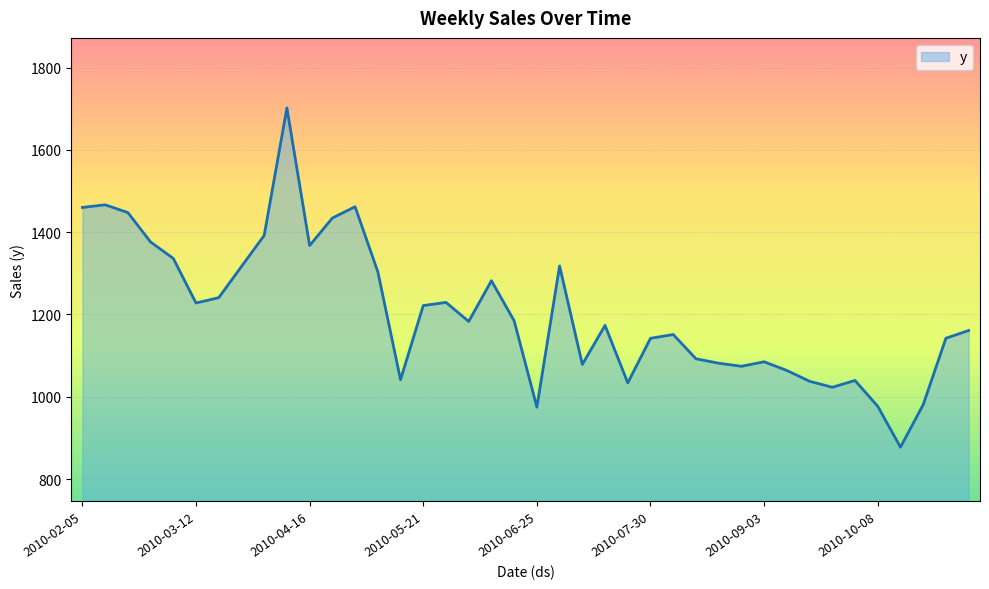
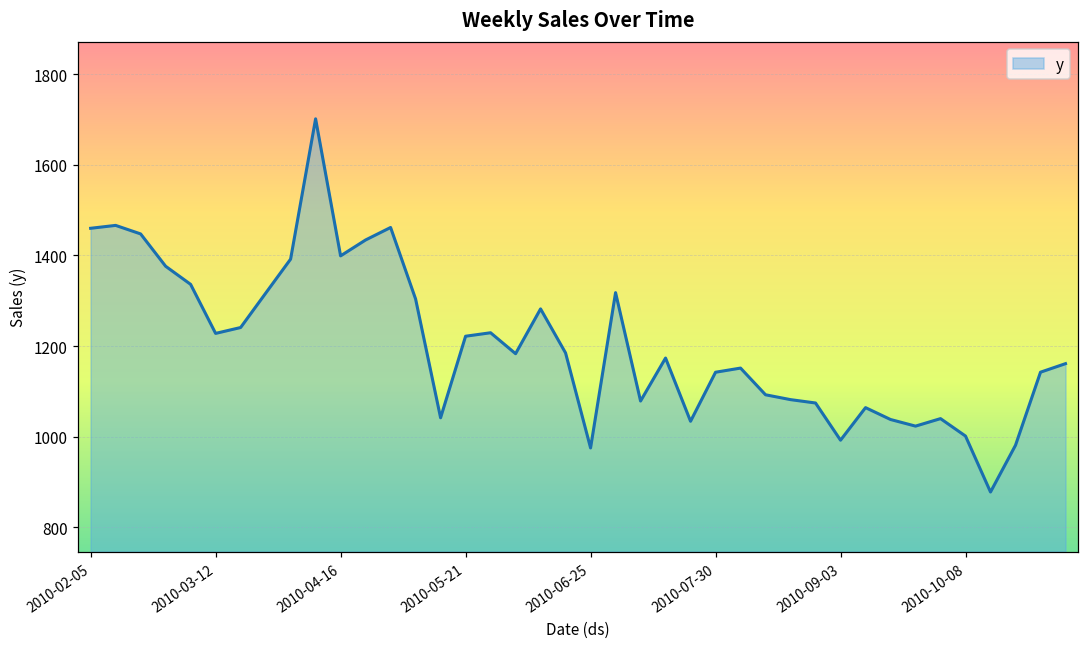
  {
    "2010-02-05": 1460,
    "2010-03-12": 1230,
-   "2010-04-16": 1370,
+   "2010-04-16": 1400,
    "2010-05-21": 1220,
    "2010-06-25": 970,
    "2010-07-30": 1140,
-   "2010-09-03": 1090,
-   "2010-10-08": 980
+   "2010-09-03": 990,
+   "2010-10-08": 1000
  }
